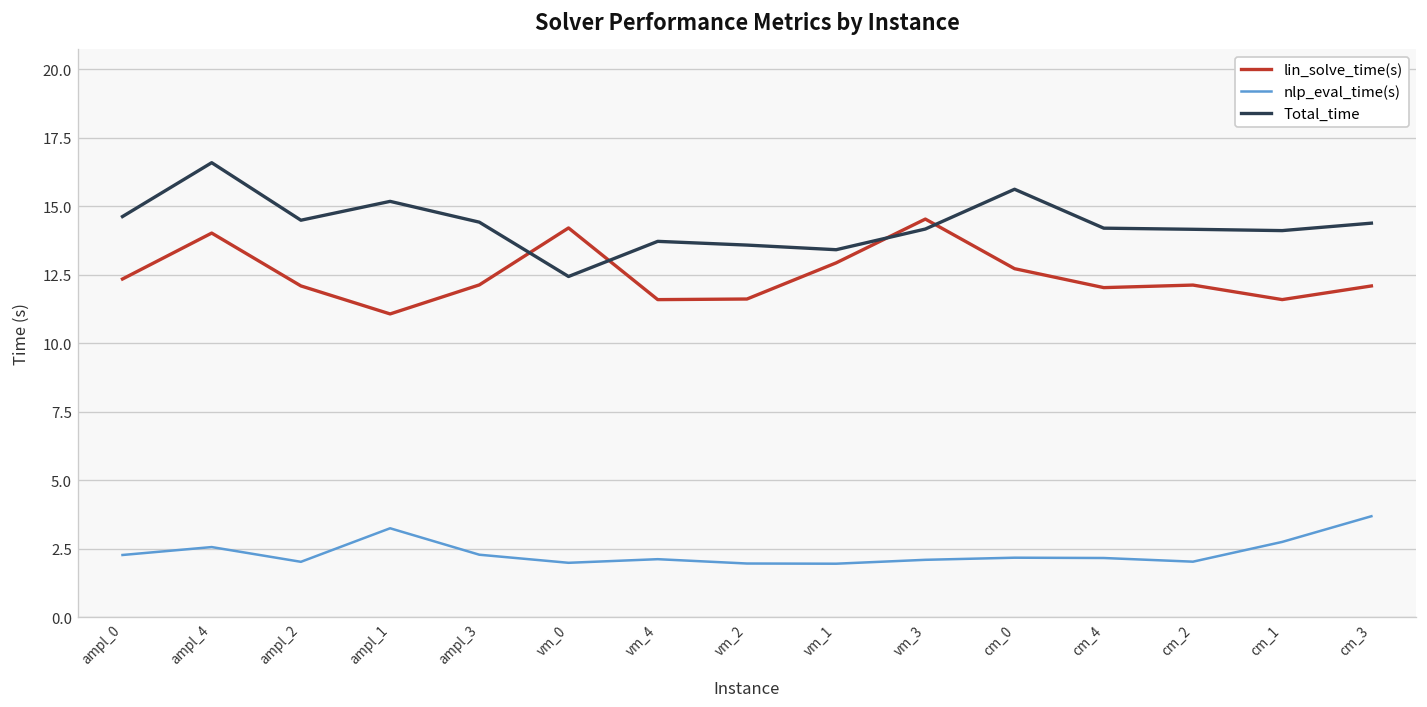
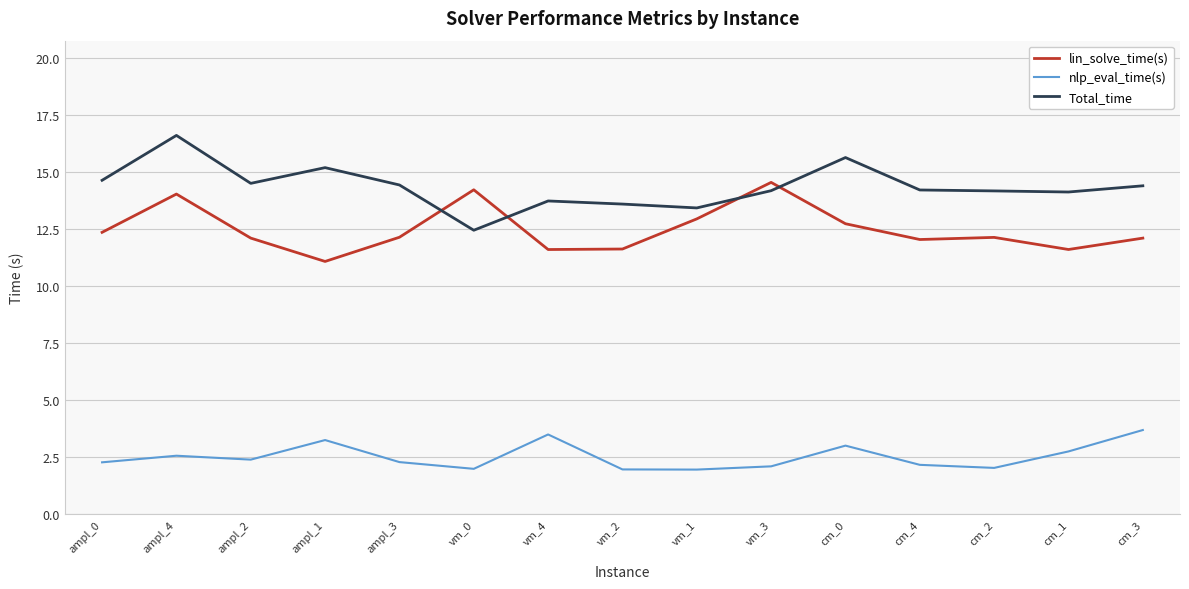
  {
    "lin_solve_time(s)": {
      "ampl_0": 12.3,
      "ampl_4": 14.0,
      "ampl_2": 12.1,
      "ampl_1": 11.1,
      "ampl_3": 12.1,
      "vm_0": 14.2,
      "vm_4": 11.6,
      "vm_2": 11.6,
      "vm_1": 12.9,
      "vm_3": 14.5,
      "cm_0": 12.7,
      "cm_4": 12.0,
      "cm_2": 12.1,
      "cm_1": 11.6,
      "cm_3": 12.1
    },
    "nlp_eval_time(s)": {
      "ampl_0": 2.3,
      "ampl_4": 2.6,
-     "ampl_2": 2.0,
+     "ampl_2": 2.4,
      "ampl_1": 3.3,
      "ampl_3": 2.3,
      "vm_0": 2.0,
-     "vm_4": 2.1,
+     "vm_4": 3.5,
      "vm_2": 2.0,
      "vm_1": 2.0,
      "vm_3": 2.1,
-     "cm_0": 2.2,
+     "cm_0": 3.0,
      "cm_4": 2.2,
      "cm_2": 2.0,
      "cm_1": 2.8,
      "cm_3": 3.7
    },
    "Total_time": {
      "ampl_0": 14.6,
      "ampl_4": 16.6,
      "ampl_2": 14.5,
      "ampl_1": 15.2,
      "ampl_3": 14.4,
      "vm_0": 12.4,
      "vm_4": 13.7,
      "vm_2": 13.6,
      "vm_1": 13.4,
      "vm_3": 14.2,
      "cm_0": 15.6,
      "cm_4": 14.2,
      "cm_2": 14.2,
      "cm_1": 14.1,
      "cm_3": 14.4
    }
  }
